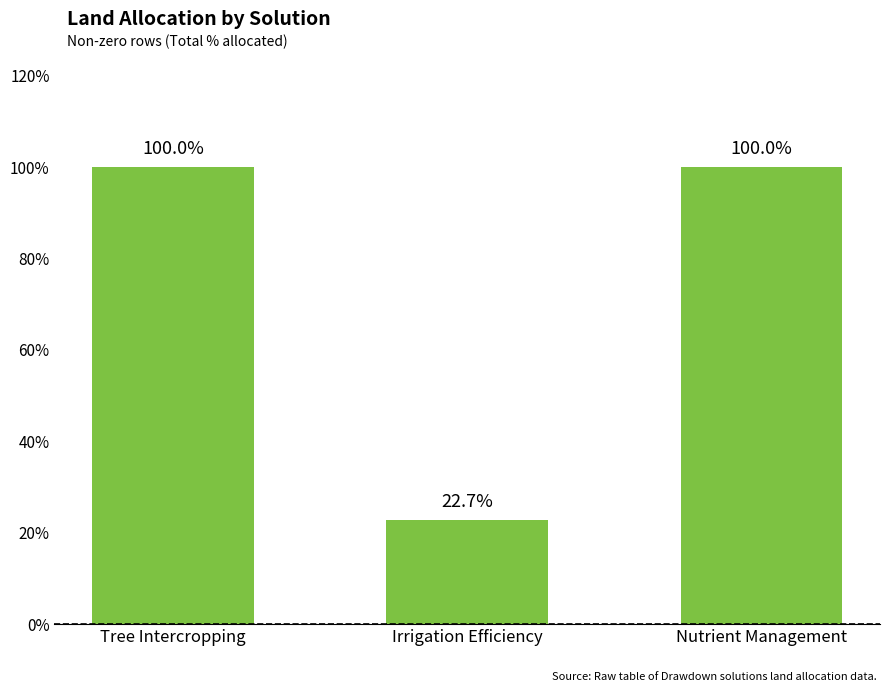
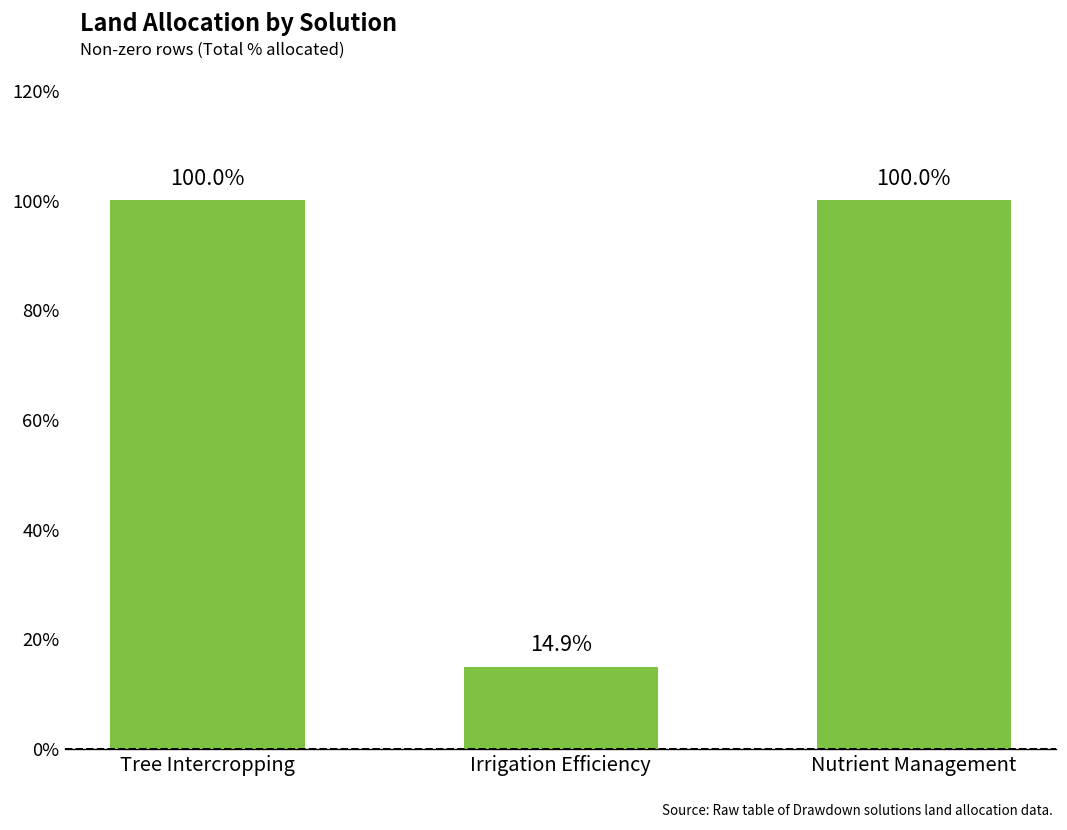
  {
    "Tree Intercropping": "100.0%",
-   "Irrigation Efficiency": "22.7%",
+   "Irrigation Efficiency": "14.9%",
    "Nutrient Management": "100.0%"
  }
